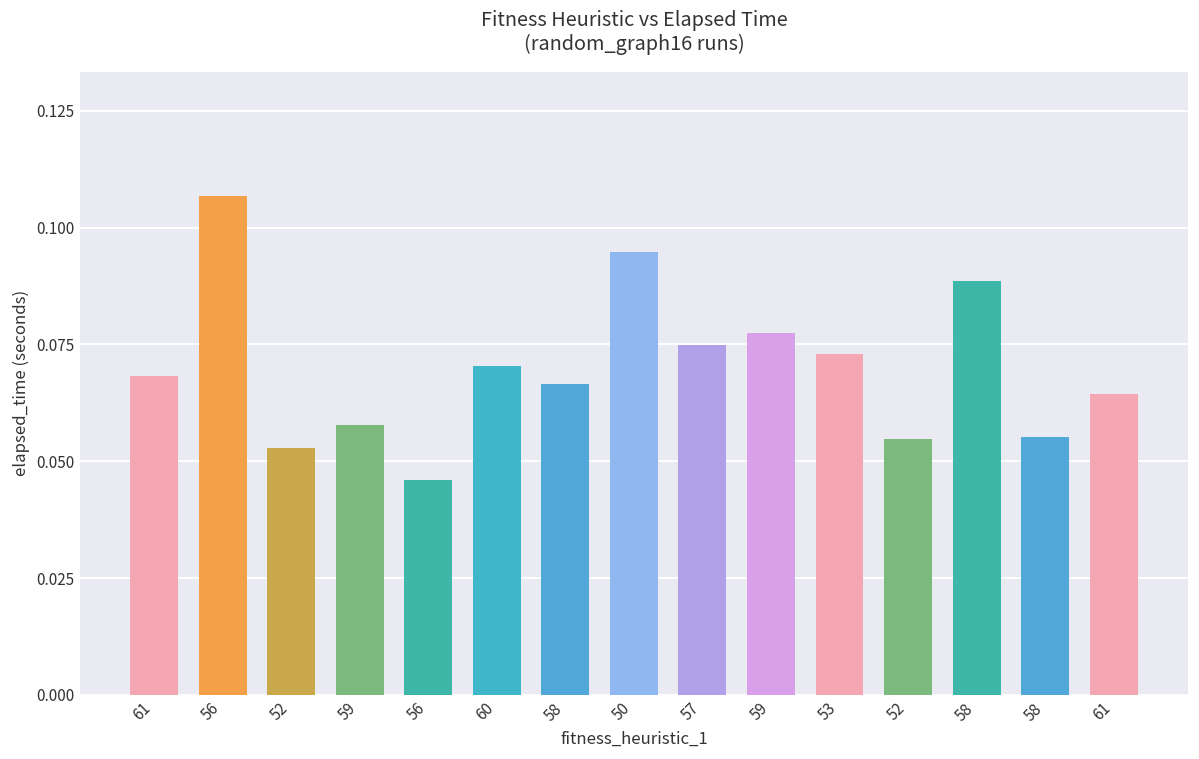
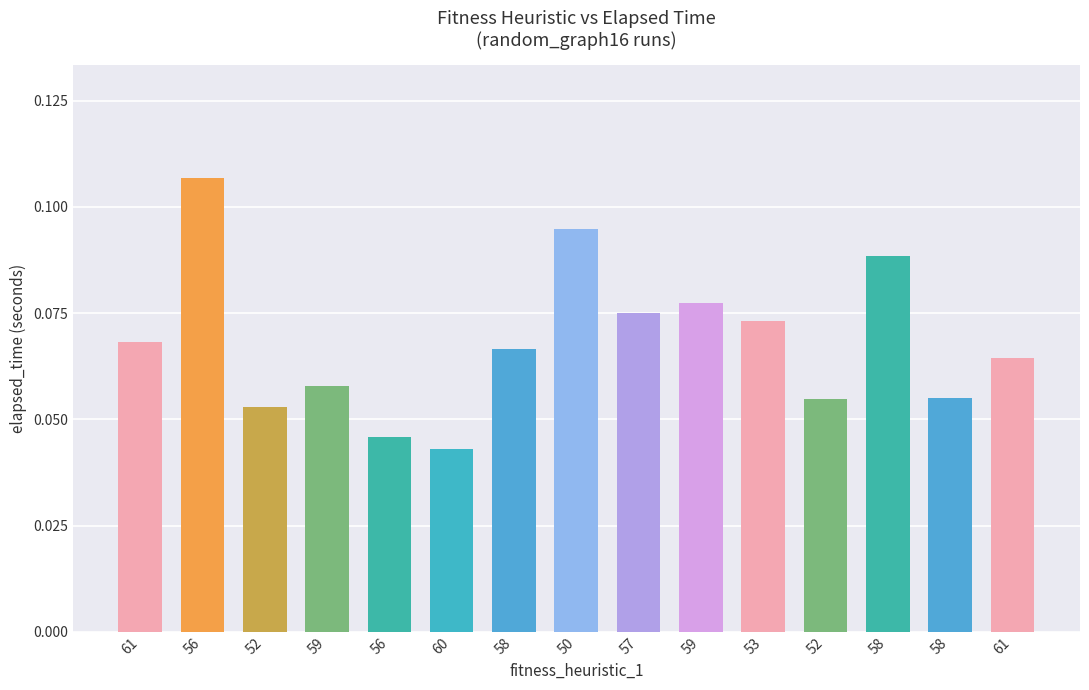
  {
-   "60": 0.070,
+   "60": 0.043,
    "50": 0.095,
    "57": 0.075,
    "53": 0.073
  }
